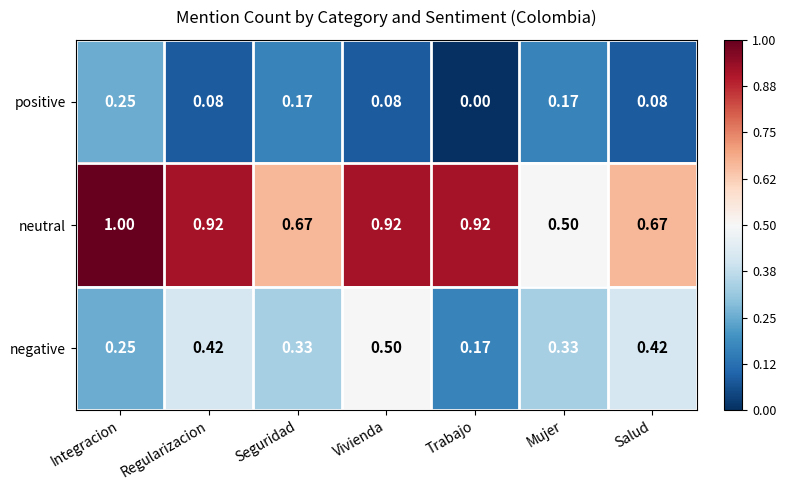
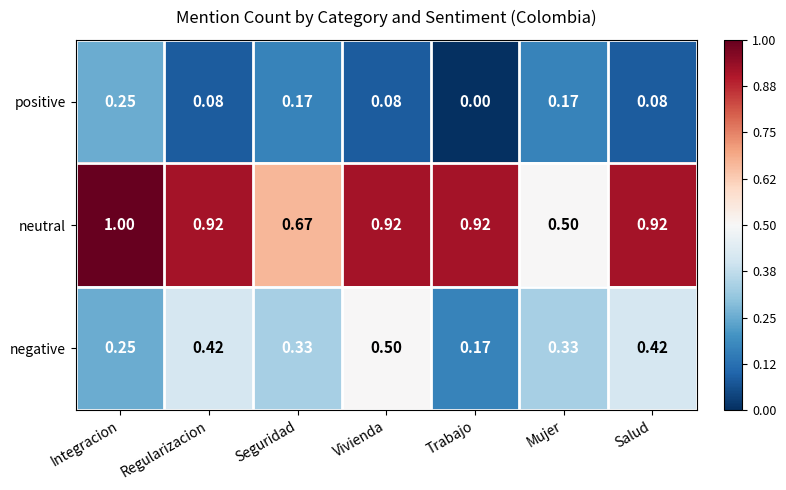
  {
    "positive": {
      "Integracion": 0.25,
      "Regularizacion": 0.08,
      "Seguridad": 0.17,
      "Vivienda": 0.08,
      "Trabajo": 0.00,
      "Mujer": 0.17,
      "Salud": 0.08
    },
    "neutral": {
      "Integracion": 1.00,
      "Regularizacion": 0.92,
      "Seguridad": 0.67,
      "Vivienda": 0.92,
      "Trabajo": 0.92,
      "Mujer": 0.50,
-     "Salud": 0.67
+     "Salud": 0.92
    },
    "negative": {
      "Integracion": 0.25,
      "Regularizacion": 0.42,
      "Seguridad": 0.33,
      "Vivienda": 0.50,
      "Trabajo": 0.17,
      "Mujer": 0.33,
      "Salud": 0.42
    }
  }
